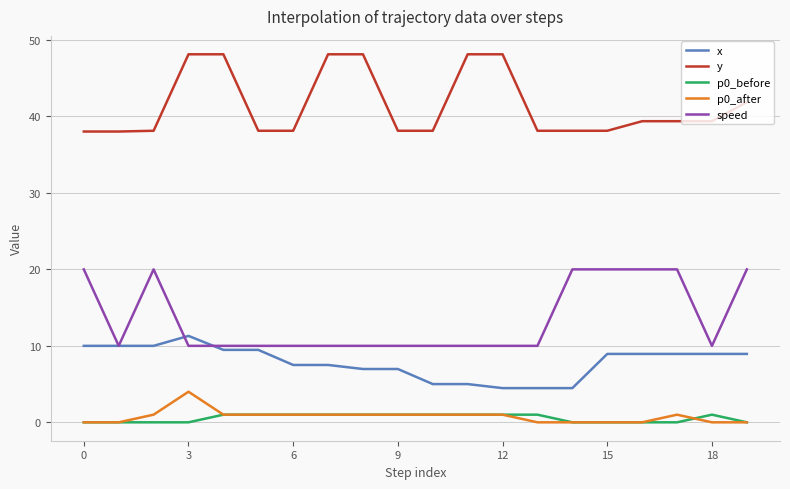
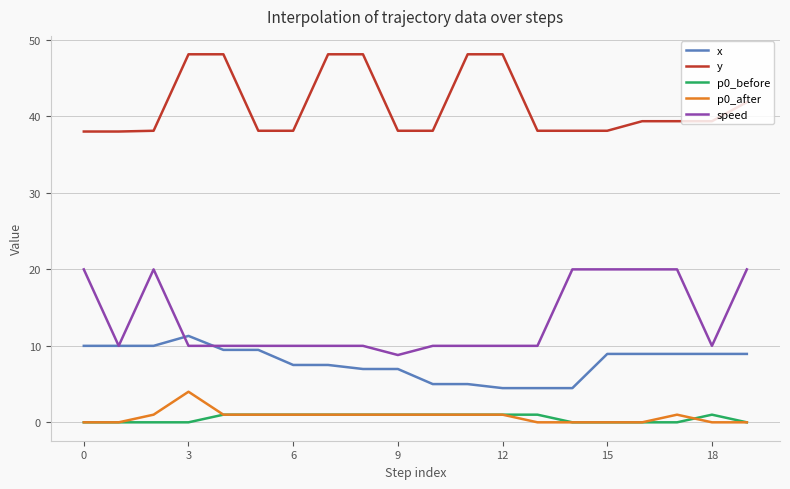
  {
    "x": {
      "0": 10,
      "3": 11,
      "6": 8,
      "9": 7,
      "12": 4,
      "15": 9,
      "18": 9
    },
    "y": {
      "0": 38,
      "3": 48,
      "6": 38,
      "9": 38,
      "12": 48,
      "15": 38
    },
    "p0_before": {
      "3": 0,
      "18": 1
    },
    "p0_after": {
      "3": 4,
      "18": 0
    },
    "speed": {
      "0": 20,
      "3": 10,
      "6": 10,
-     "9": 10,
+     "9": 9,
      "12": 10,
      "15": 20,
      "18": 10
    }
  }
